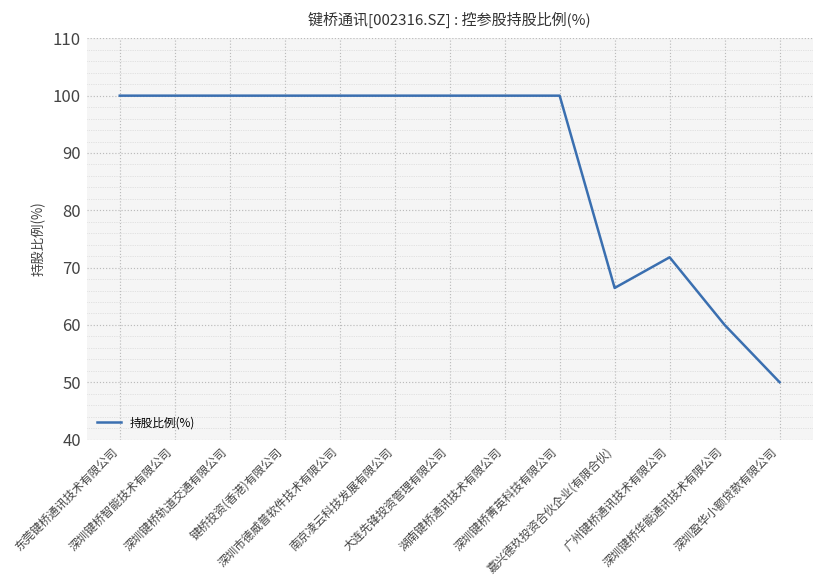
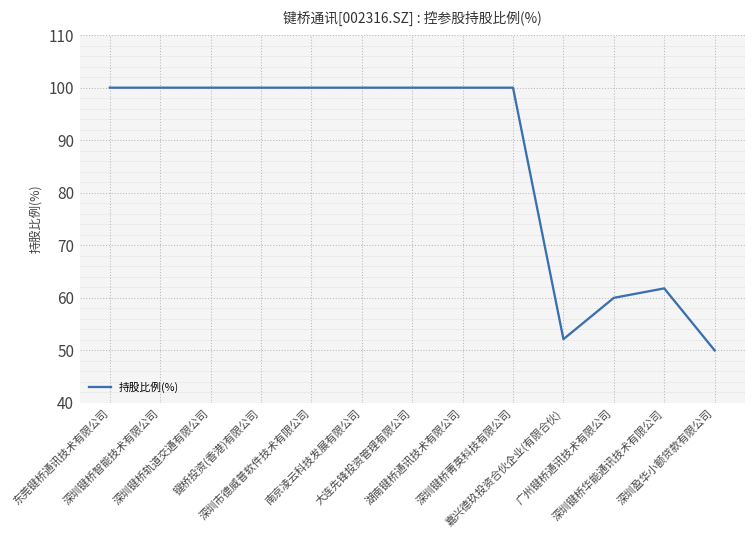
  {
    "东莞键桥通讯技术有限公司": 100,
    "深圳键桥智能技术有限公司": 100,
    "深圳键桥轨道交通有限公司": 100,
    "键桥投资(香港)有限公司": 100,
    "深圳市德威普软件技术有限公司": 100,
    "南京凌云科技发展有限公司": 100,
    "大连先锋投资管理有限公司": 100,
    "湖南键桥通讯技术有限公司": 100,
    "深圳键桥菁英科技有限公司": 100,
-   "嘉兴德玖投资合伙企业(有限合伙)": 66,
-   "广州键桥通讯技术有限公司": 72,
-   "深圳键桥华能通讯技术有限公司": 60,
+   "嘉兴德玖投资合伙企业(有限合伙)": 52,
+   "广州键桥通讯技术有限公司": 60,
+   "深圳键桥华能通讯技术有限公司": 62,
    "深圳盈华小额贷款有限公司": 50
  }
